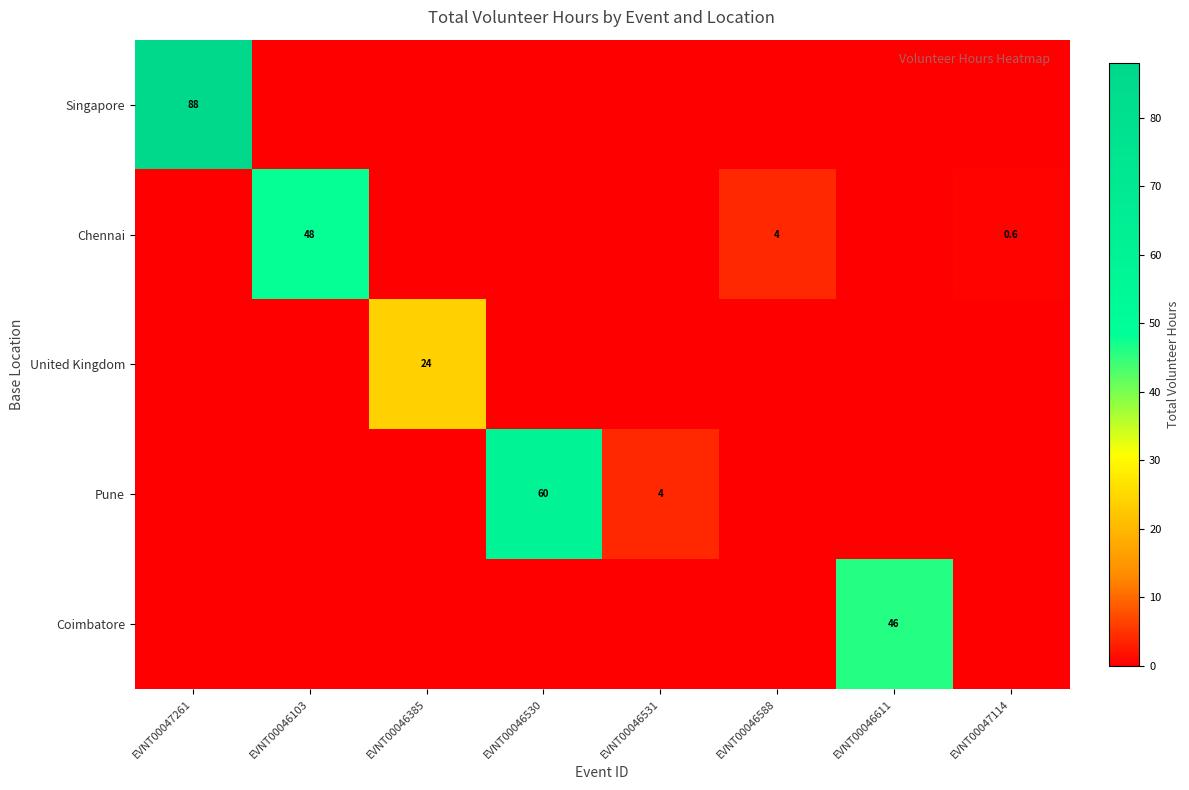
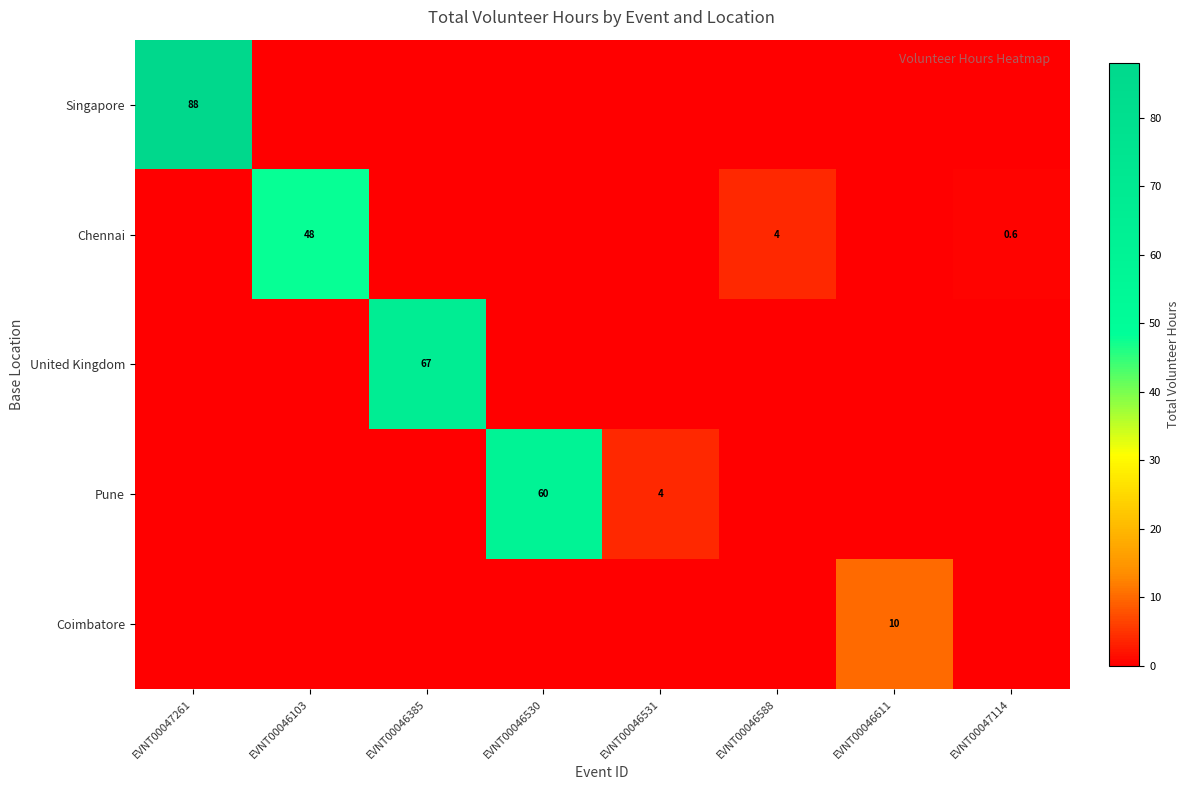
  {
    "Singapore": {
      "EVNT00047261": 88
    },
    "Chennai": {
      "EVNT00046103": 48,
      "EVNT00046588": 4,
      "EVNT00047114": 0.6
    },
    "United Kingdom": {
-     "EVNT00046385": 24
+     "EVNT00046385": 67
    },
    "Pune": {
      "EVNT00046530": 60,
      "EVNT00046531": 4
    },
    "Coimbatore": {
-     "EVNT00046611": 46
+     "EVNT00046611": 10
    }
  }
